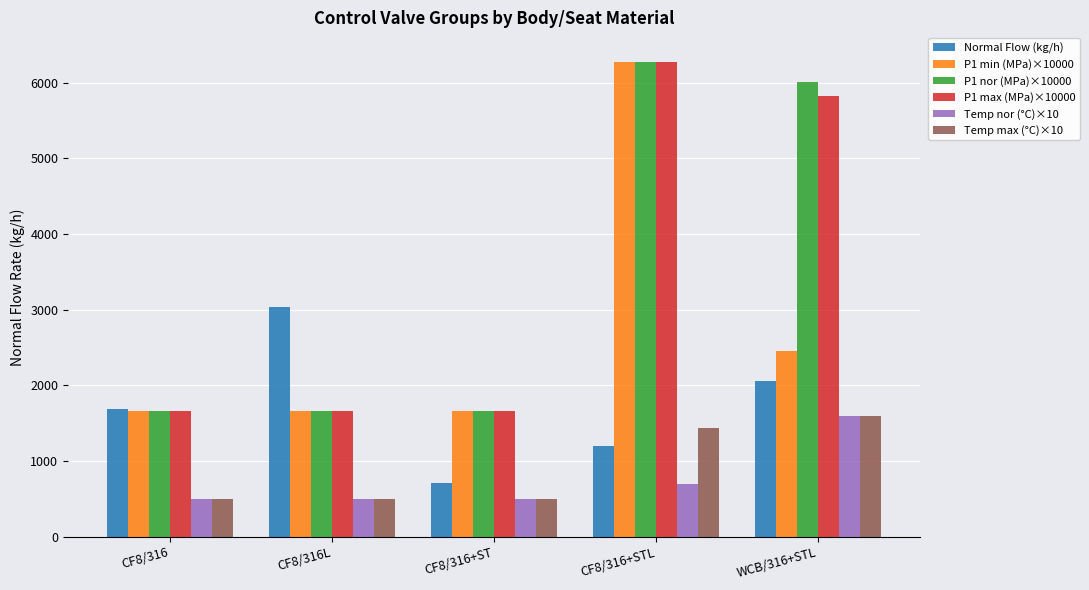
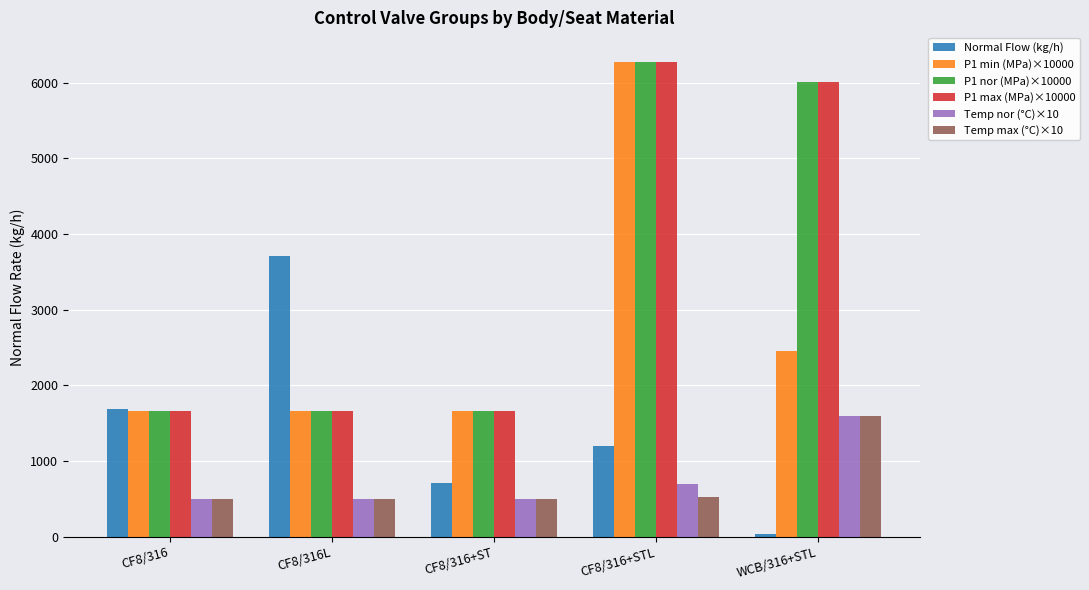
  {
    "Normal Flow (kg/h)": {
      "CF8/316": 1700,
-     "CF8/316L": 3000,
+     "CF8/316L": 3700,
      "CF8/316+ST": 700,
      "CF8/316+STL": 1200,
-     "WCB/316+STL": 2100
+     "WCB/316+STL": 0
    },
    "P1 min (MPa)×10000": {
      "CF8/316": 1700,
      "CF8/316L": 1700,
      "CF8/316+ST": 1700,
      "CF8/316+STL": 6300,
      "WCB/316+STL": 2500
    },
    "P1 nor (MPa)×10000": {
      "CF8/316": 1700,
      "CF8/316L": 1700,
      "CF8/316+ST": 1700,
      "CF8/316+STL": 6300,
      "WCB/316+STL": 6000
    },
    "P1 max (MPa)×10000": {
      "CF8/316": 1700,
      "CF8/316L": 1700,
      "CF8/316+ST": 1700,
      "CF8/316+STL": 6300,
-     "WCB/316+STL": 5800
+     "WCB/316+STL": 6000
    },
    "Temp nor (°C)×10": {
      "CF8/316": 500,
      "CF8/316L": 500,
      "CF8/316+ST": 500,
      "CF8/316+STL": 700,
      "WCB/316+STL": 1600
    },
    "Temp max (°C)×10": {
      "CF8/316": 500,
      "CF8/316L": 500,
      "CF8/316+ST": 500,
-     "CF8/316+STL": 1400,
+     "CF8/316+STL": 500,
      "WCB/316+STL": 1600
    }
  }
